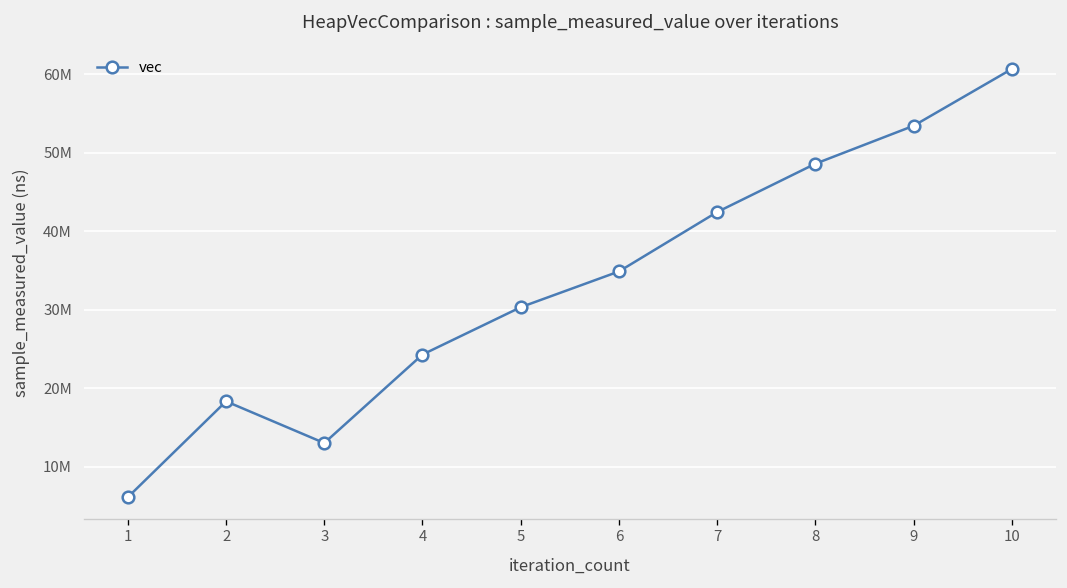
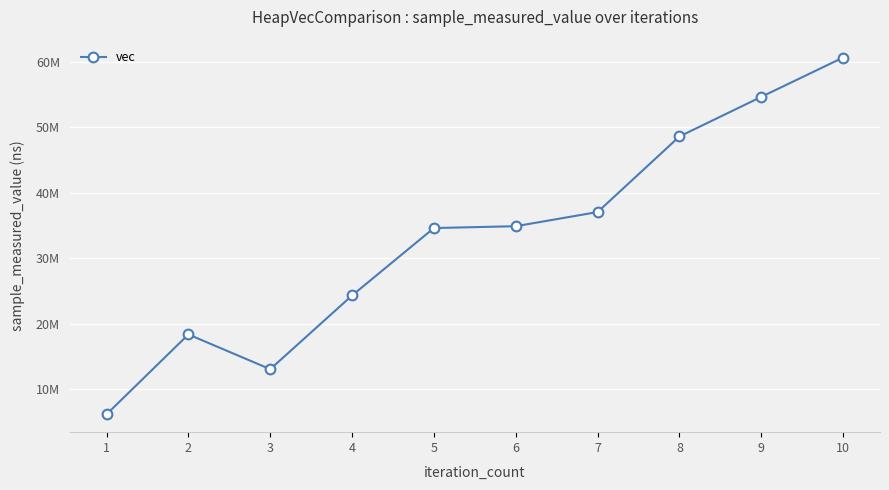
  {
    "1": 6000000,
    "2": 18000000,
    "3": 13000000,
    "4": 24000000,
-   "5": 30000000,
+   "5": 35000000,
    "6": 35000000,
-   "7": 42000000,
+   "7": 37000000,
    "8": 49000000,
-   "9": 53000000,
+   "9": 55000000,
    "10": 61000000
  }
